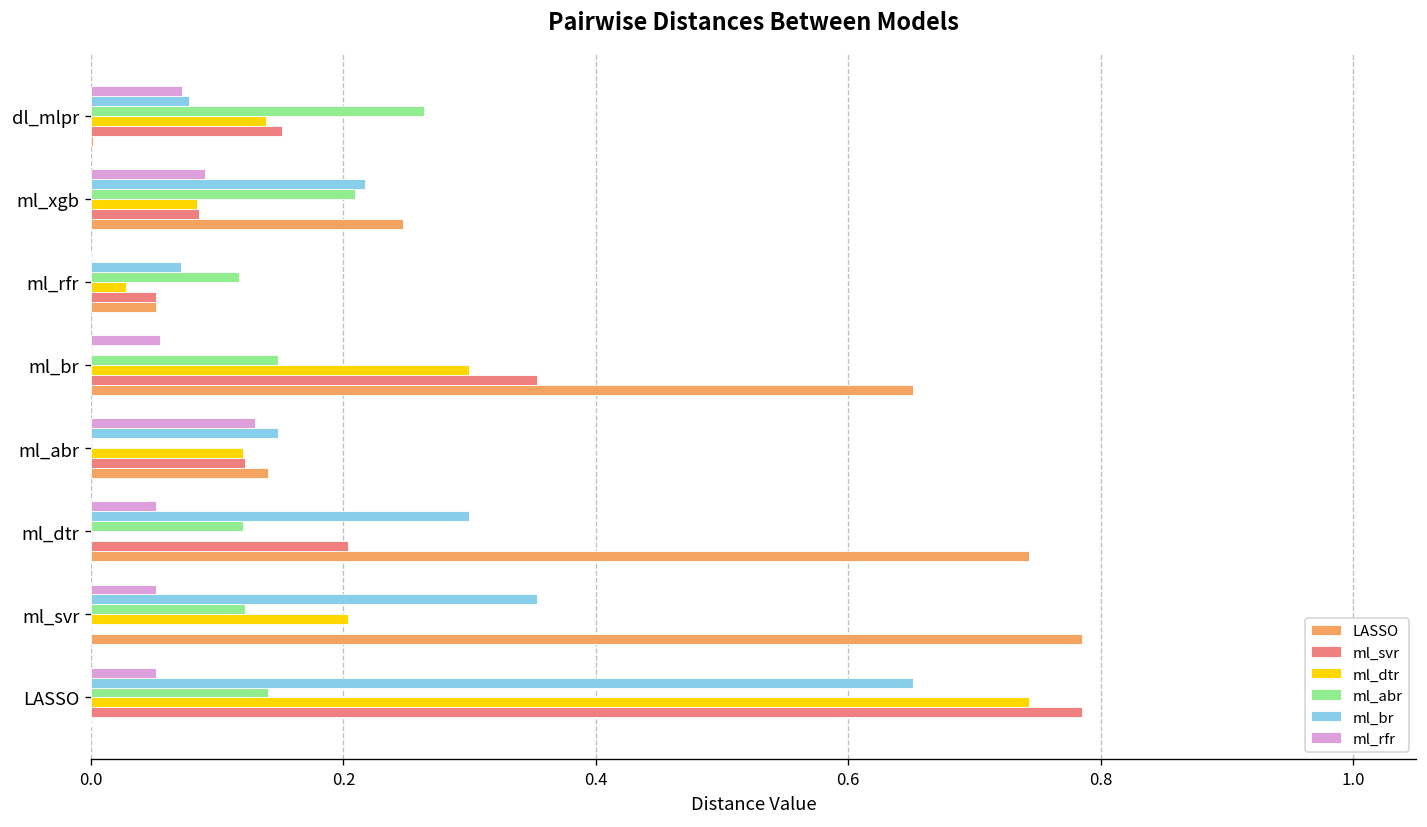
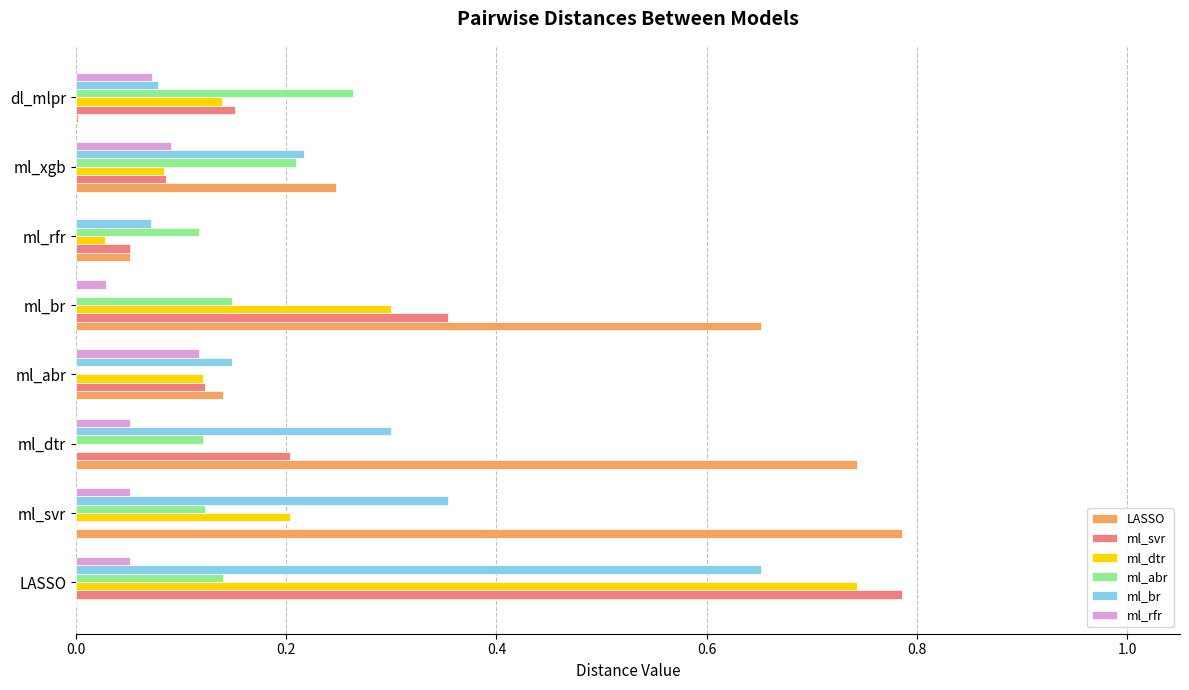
  {
    "ml_dtr": {
      "dl_mlpr": 0.139,
      "ml_xgb": 0.084,
      "ml_rfr": 0.028,
      "ml_br": 0.299,
      "ml_abr": 0.121,
      "ml_dtr": 0.000,
      "ml_svr": 0.204,
      "LASSO": 0.743
    },
    "ml_abr": {
      "dl_mlpr": 0.264,
      "ml_xgb": 0.209,
      "ml_rfr": 0.117,
      "ml_br": 0.148,
      "ml_abr": 0.000,
      "ml_dtr": 0.121,
      "ml_svr": 0.122,
      "LASSO": 0.140
    },
    "ml_br": {
      "dl_mlpr": 0.078,
      "ml_xgb": 0.217,
      "ml_rfr": 0.072,
      "ml_br": 0.000,
      "ml_abr": 0.148,
      "ml_dtr": 0.299,
      "ml_svr": 0.354,
      "LASSO": 0.651
    },
    "ml_rfr": {
      "dl_mlpr": 0.072,
      "ml_xgb": 0.091,
      "ml_rfr": 0.000,
-     "ml_br": 0.055,
-     "ml_abr": 0.130,
+     "ml_br": 0.029,
+     "ml_abr": 0.117,
      "ml_dtr": 0.051,
      "ml_svr": 0.051,
      "LASSO": 0.051
    }
  }
